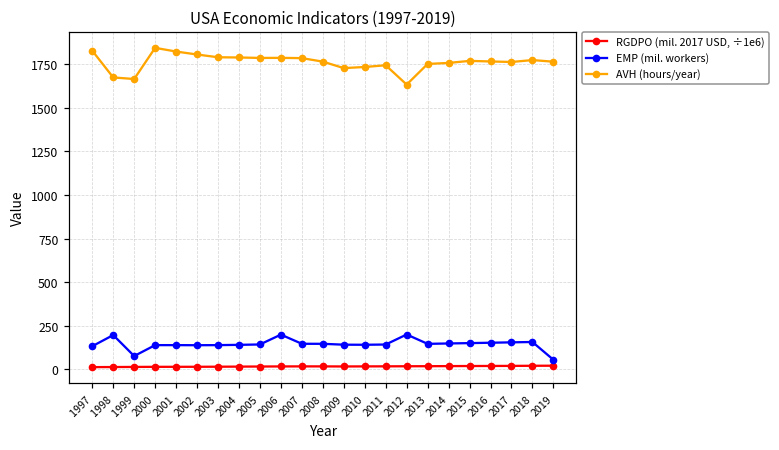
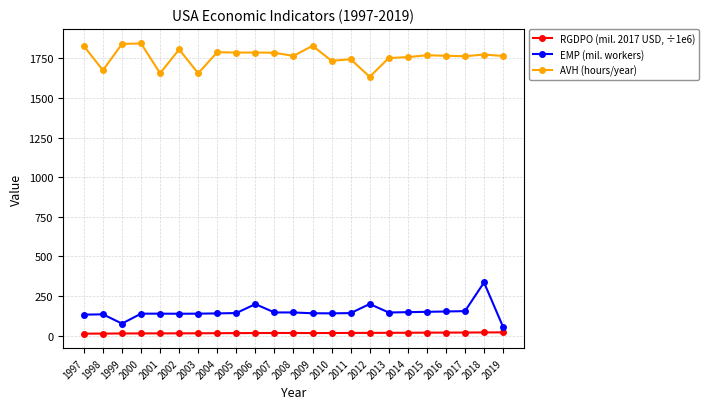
  {
    "RGDPO (mil. 2017 USD, ÷1e6)": {
      "1997": 10,
      "1998": 10,
      "1999": 10,
      "2000": 10,
      "2001": 10,
      "2002": 10,
      "2003": 10,
      "2004": 20,
      "2005": 20,
      "2006": 20,
      "2007": 20,
      "2008": 20,
      "2009": 20,
      "2010": 20,
      "2011": 20,
      "2012": 20,
      "2013": 20,
      "2014": 20,
      "2015": 20,
      "2016": 20,
      "2017": 20,
      "2018": 20,
      "2019": 20
    },
    "EMP (mil. workers)": {
      "1997": 130,
-     "1998": 200,
+     "1998": 130,
      "1999": 80,
      "2000": 140,
      "2001": 140,
      "2002": 140,
      "2003": 140,
      "2004": 140,
      "2005": 140,
      "2006": 200,
      "2007": 150,
      "2008": 150,
      "2009": 140,
      "2010": 140,
      "2011": 140,
      "2012": 200,
      "2013": 150,
      "2014": 150,
      "2015": 150,
      "2016": 150,
      "2017": 150,
-     "2018": 160,
+     "2018": 340,
      "2019": 50
    },
    "AVH (hours/year)": {
      "1997": 1830,
      "1998": 1680,
-     "1999": 1670,
+     "1999": 1840,
      "2000": 1840,
-     "2001": 1820,
+     "2001": 1660,
      "2002": 1810,
-     "2003": 1790,
+     "2003": 1660,
      "2004": 1790,
      "2005": 1790,
      "2006": 1790,
      "2007": 1790,
      "2008": 1770,
-     "2009": 1730,
+     "2009": 1830,
      "2010": 1740,
      "2011": 1740,
      "2012": 1630,
      "2013": 1750,
      "2014": 1760,
      "2015": 1770,
      "2016": 1770,
      "2017": 1760,
      "2018": 1770,
      "2019": 1770
    }
  }
